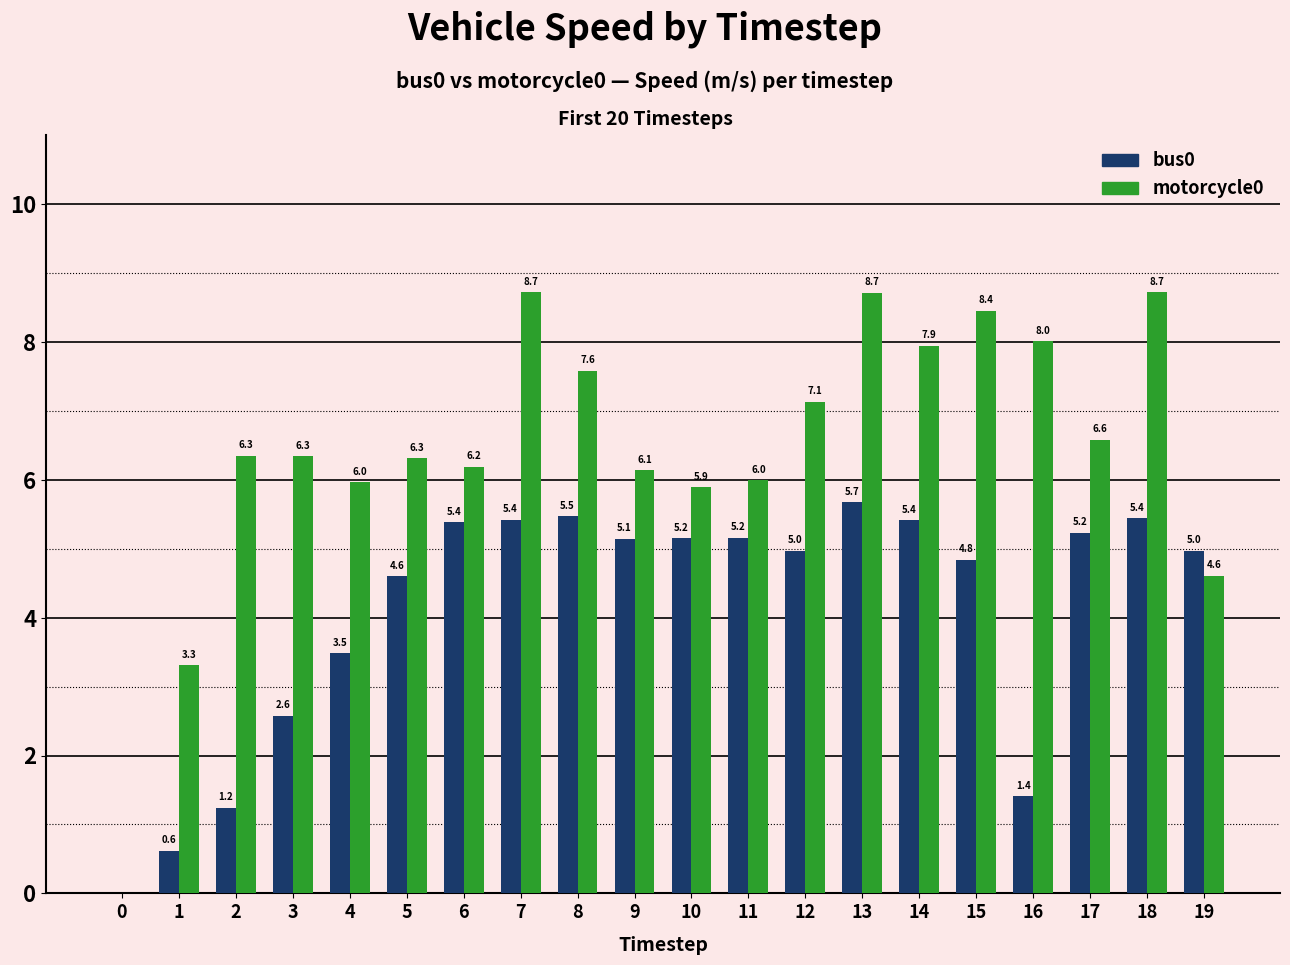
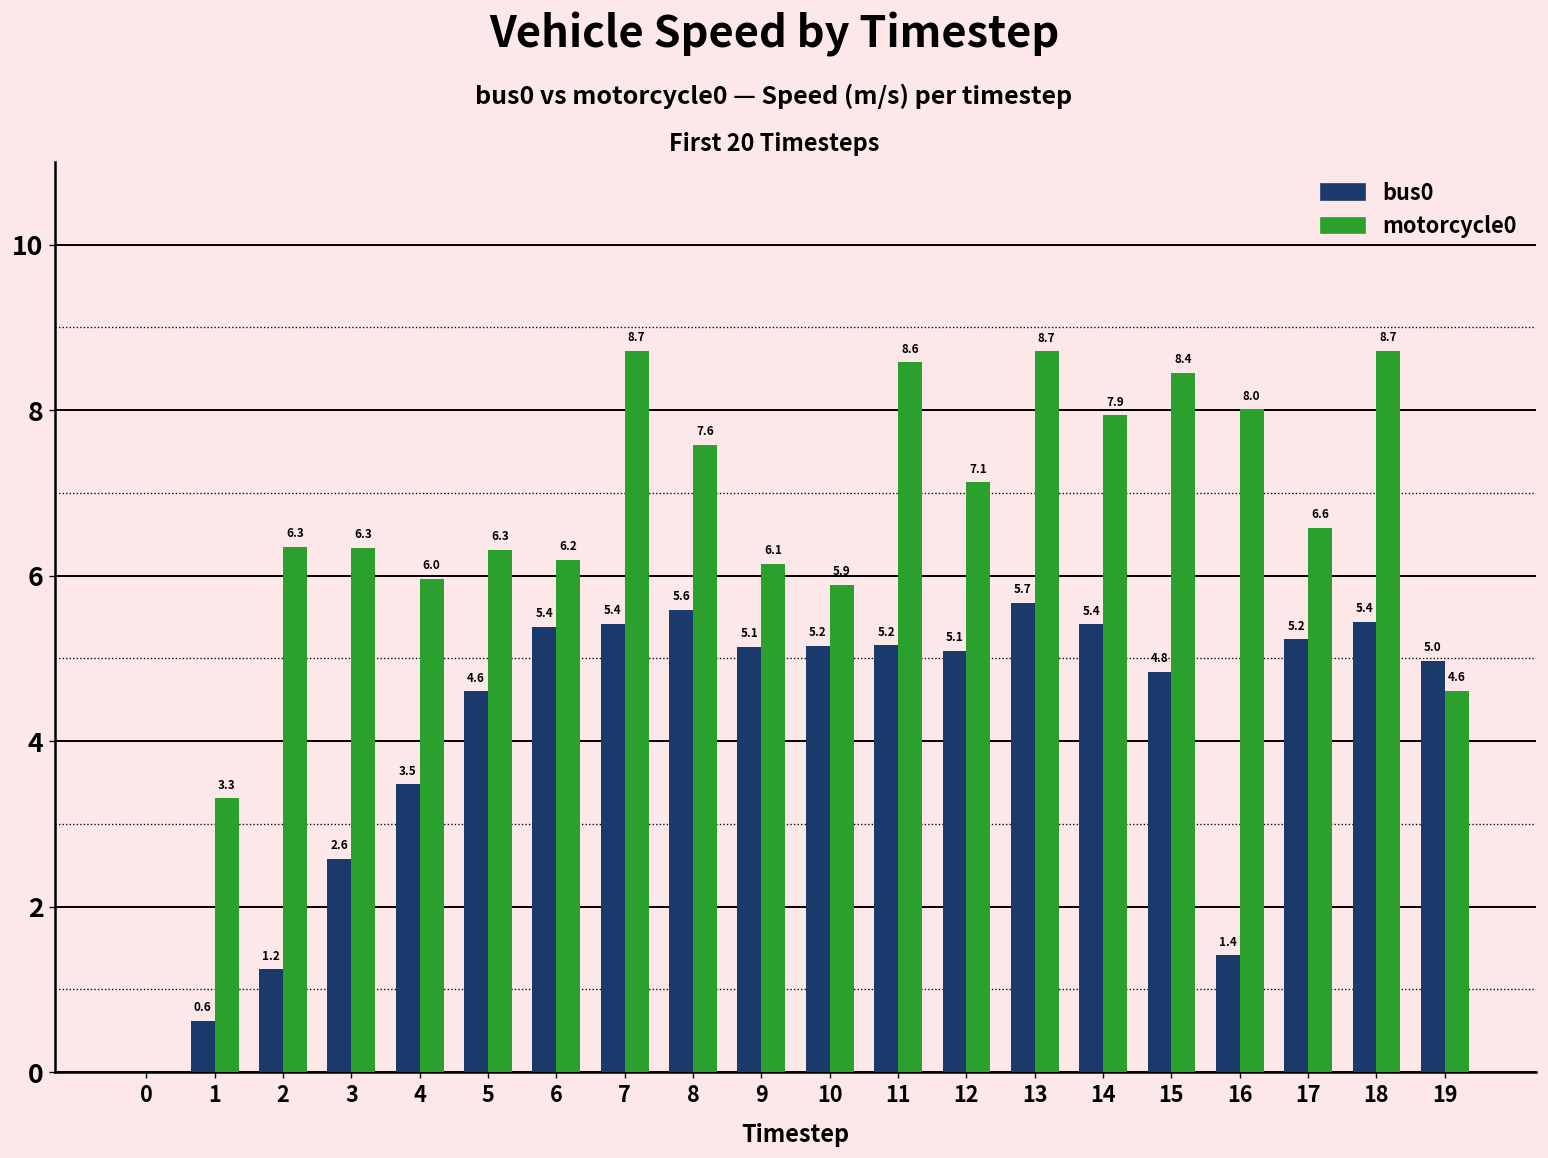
  {
    "bus0": {
      "1": 0.6,
      "2": 1.2,
      "3": 2.6,
      "4": 3.5,
      "5": 4.6,
      "6": 5.4,
      "7": 5.4,
-     "8": 5.5,
+     "8": 5.6,
      "9": 5.1,
      "10": 5.2,
      "11": 5.2,
-     "12": 5.0,
+     "12": 5.1,
      "13": 5.7,
      "14": 5.4,
      "15": 4.8,
      "16": 1.4,
      "17": 5.2,
      "18": 5.4,
      "19": 5.0
    },
    "motorcycle0": {
      "1": 3.3,
      "2": 6.3,
      "3": 6.3,
      "4": 6.0,
      "5": 6.3,
      "6": 6.2,
      "7": 8.7,
      "8": 7.6,
      "9": 6.1,
      "10": 5.9,
-     "11": 6.0,
+     "11": 8.6,
      "12": 7.1,
      "13": 8.7,
      "14": 7.9,
      "15": 8.4,
      "16": 8.0,
      "17": 6.6,
      "18": 8.7,
      "19": 4.6
    }
  }
